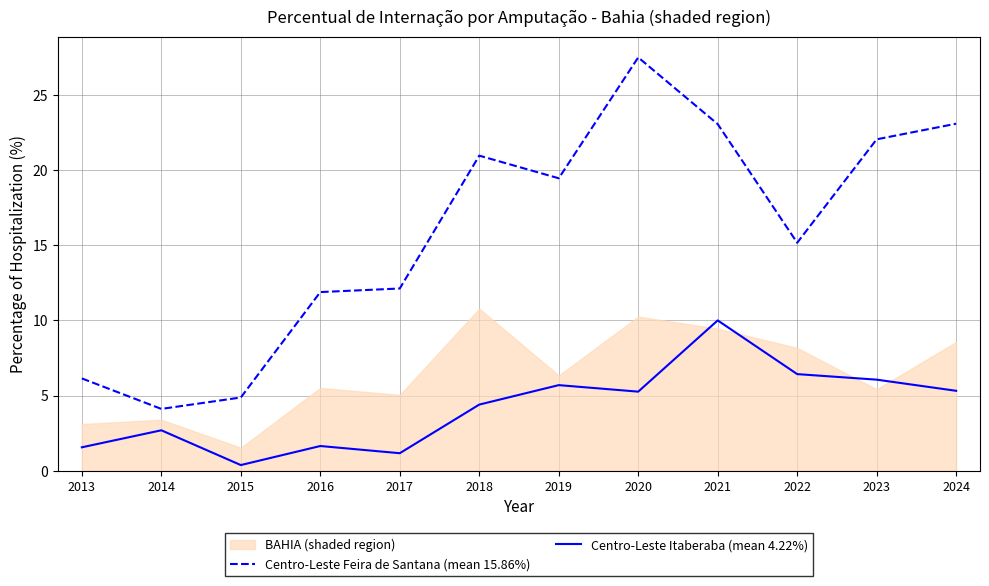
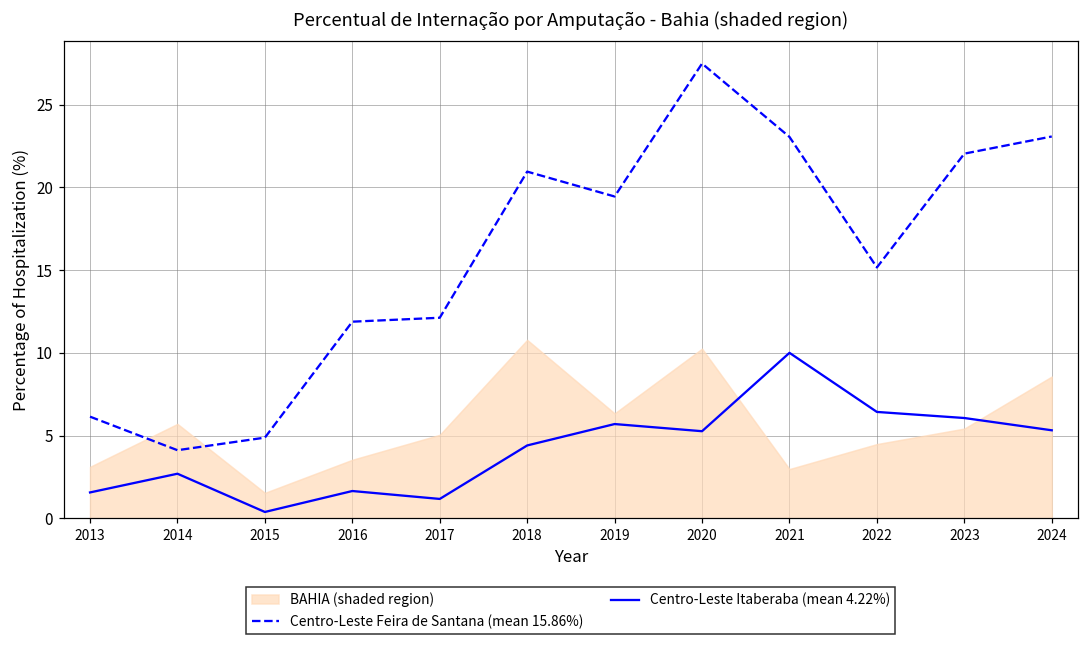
  {
    "BAHIA (shaded region)": {
      "2013": 3.1,
-     "2014": 3.4,
+     "2014": 5.7,
      "2015": 1.5,
-     "2016": 5.5,
+     "2016": 3.5,
      "2017": 5.0,
      "2018": 10.8,
      "2019": 6.3,
      "2020": 10.3,
-     "2021": 9.5,
-     "2022": 8.2,
+     "2021": 3.0,
+     "2022": 4.5,
      "2023": 5.4,
      "2024": 8.6
    }
  }
